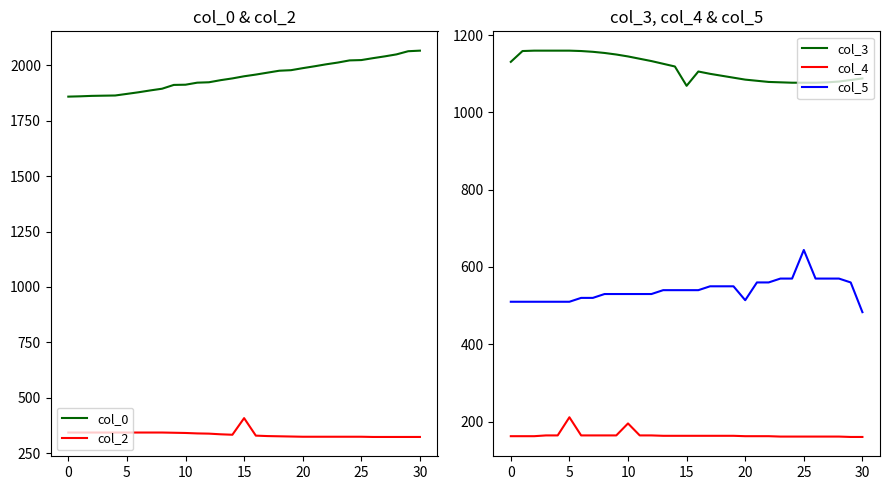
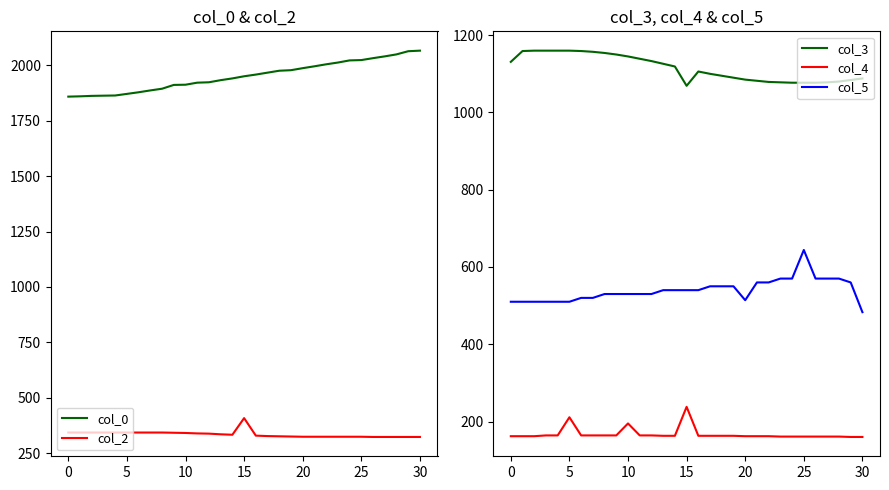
  {
    "col_0 & col_2": {
      "col_0": {
        "0": 1860,
        "5": 1870,
        "10": 1910,
        "15": 1950,
        "20": 1990,
        "25": 2020,
        "30": 2070
      },
      "col_2": {
        "10": 340,
        "15": 410,
        "20": 320,
        "25": 320,
        "30": 320
      }
    },
    "col_3, col_4 & col_5": {
      "col_3": {
        "0": 1130,
        "5": 1160,
        "10": 1150,
        "15": 1070,
        "20": 1090
      },
      "col_4": {
        "0": 160,
        "5": 210,
        "10": 200,
-       "15": 160,
+       "15": 240,
        "20": 160,
        "25": 160,
        "30": 160
      },
      "col_5": {
        "0": 510,
        "5": 510,
        "10": 530,
        "15": 540,
        "20": 510,
        "25": 640,
        "30": 480
      }
    }
  }
